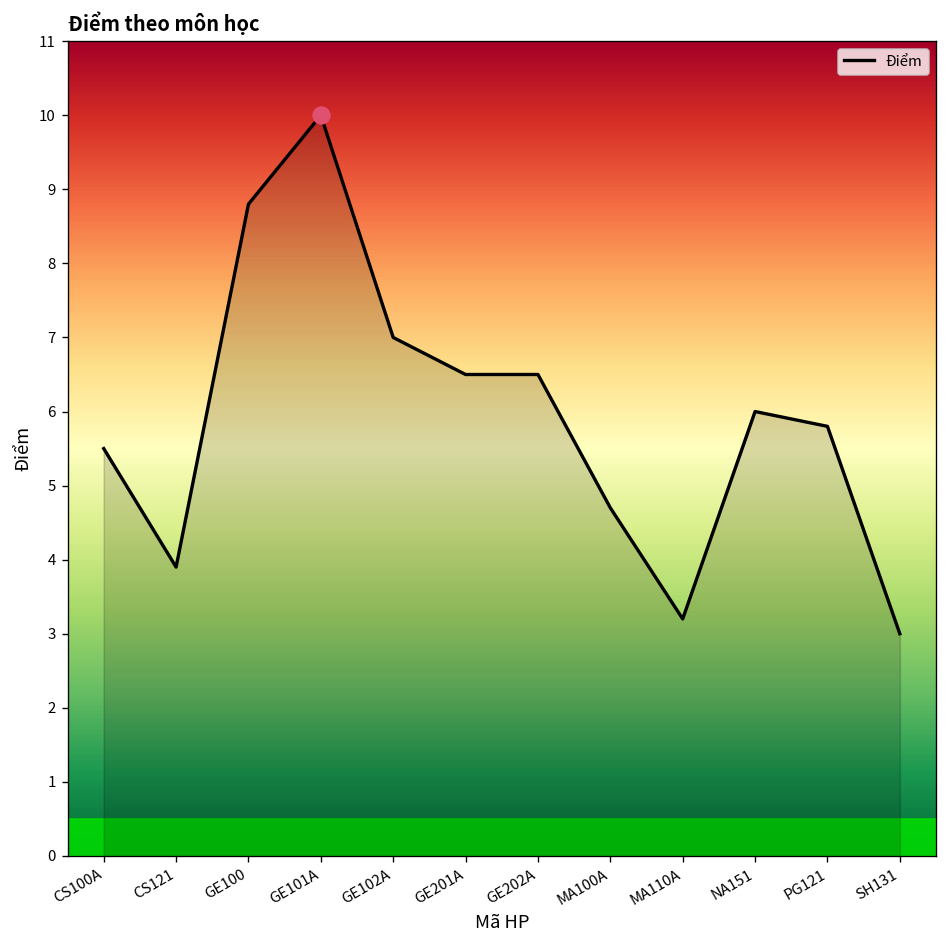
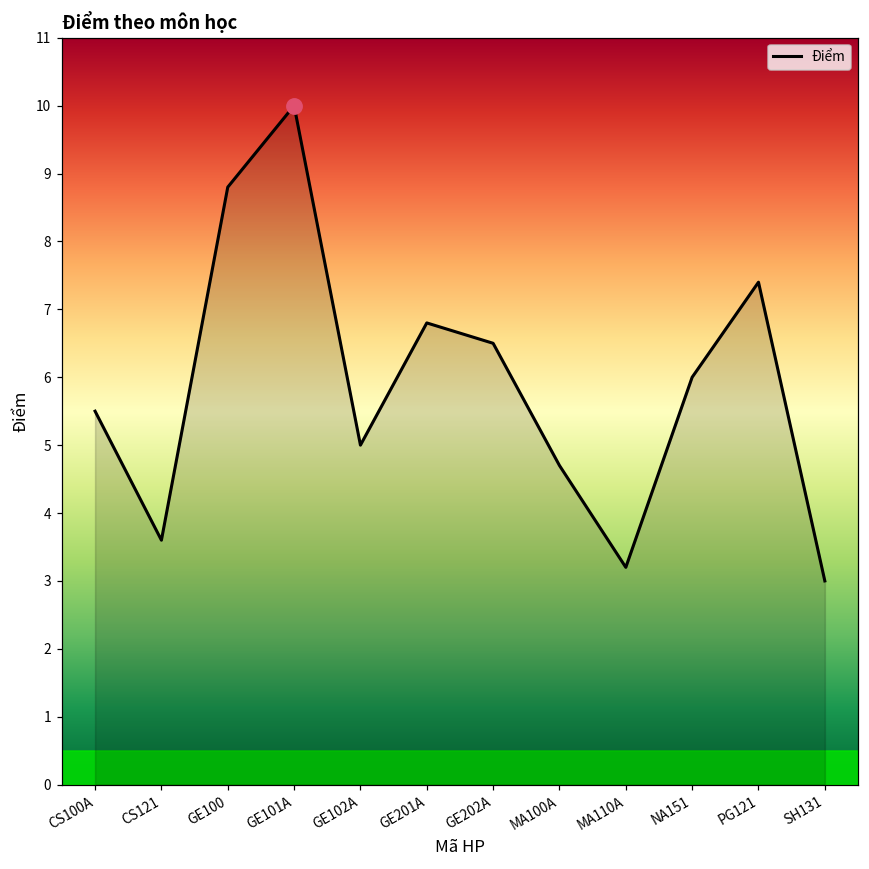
  {
    "Điểm": {
      "CS100A": 5.5,
-     "CS121": 3.9,
+     "CS121": 3.6,
      "GE100": 8.8,
-     "GE102A": 7,
-     "GE201A": 6.5,
+     "GE102A": 5,
+     "GE201A": 6.8,
      "GE202A": 6.5,
      "MA100A": 4.7,
      "MA110A": 3.2,
      "NA151": 6.0,
-     "PG121": 5.8,
+     "PG121": 7.4,
      "SH131": 3.0
    }
  }
